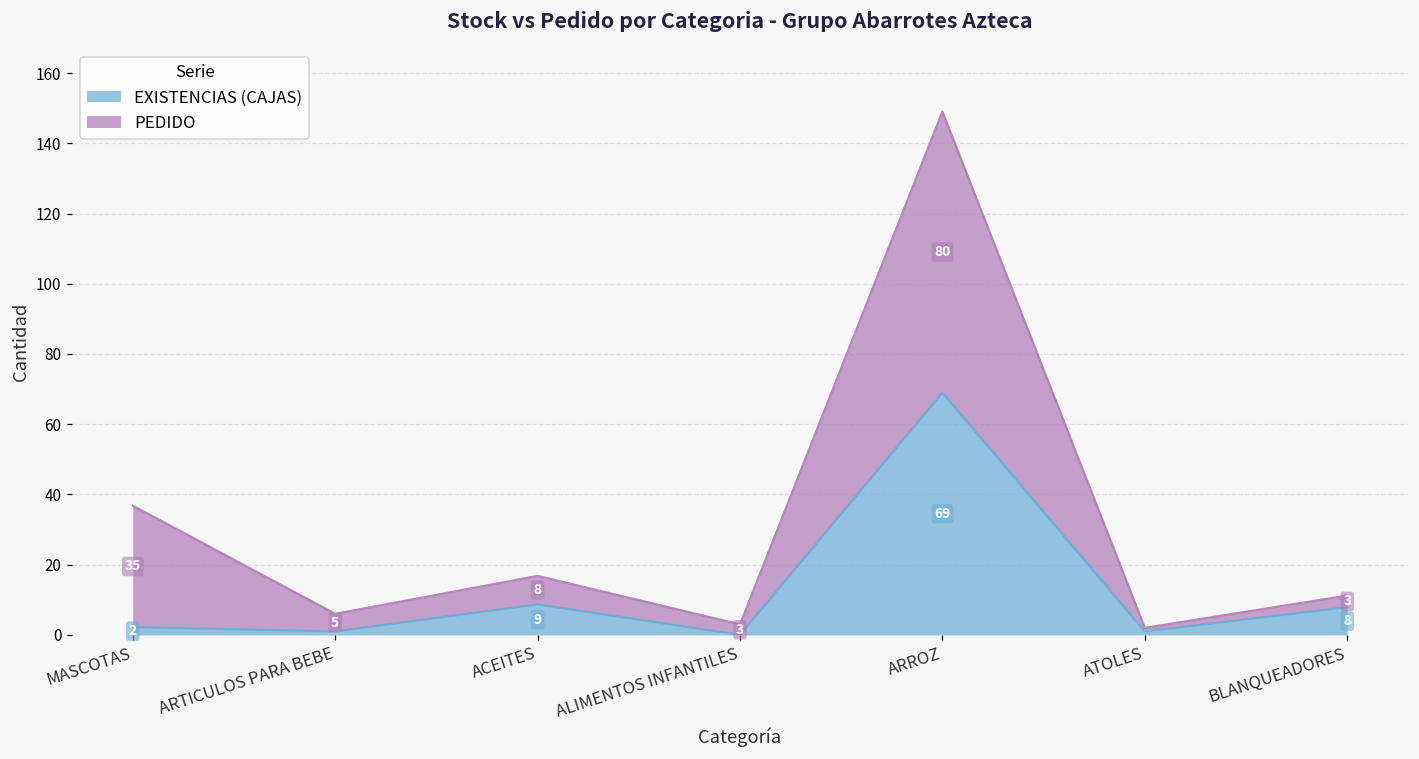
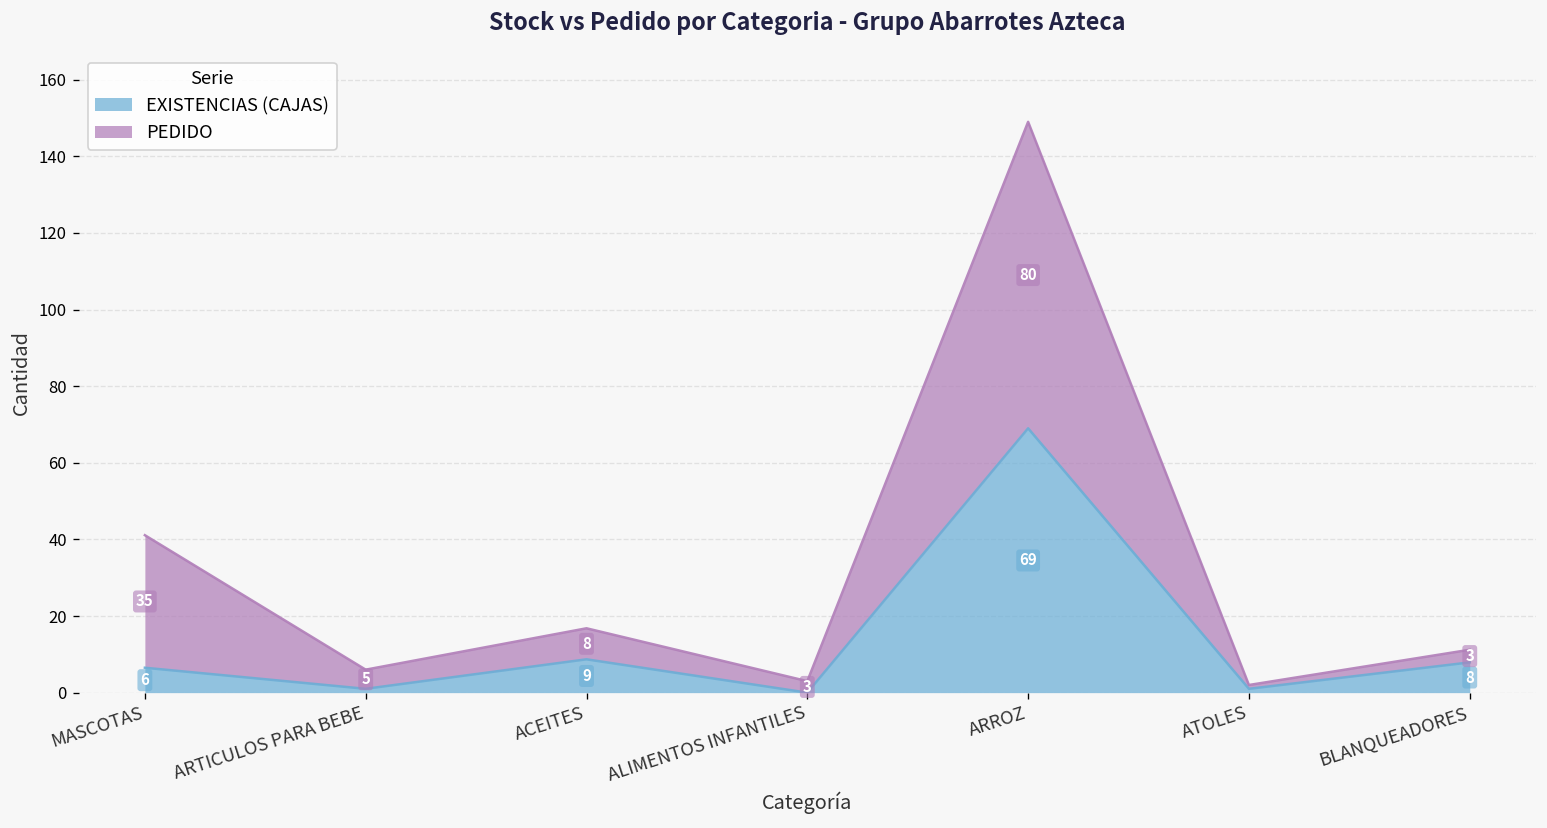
  {
    "EXISTENCIAS (CAJAS)": {
-     "MASCOTAS": 2
+     "MASCOTAS": 6
    },
    "PEDIDO": {
      "MASCOTAS": 35,
      "ARROZ": 80,
      "ATOLES": 1
    }
  }
